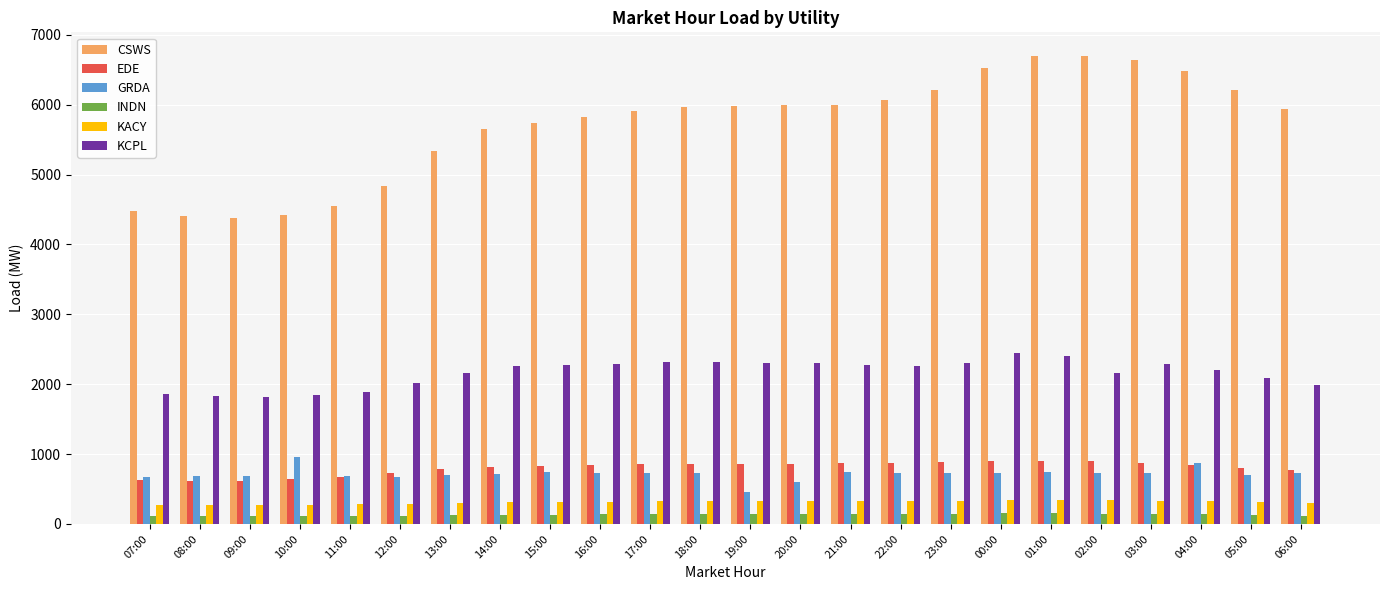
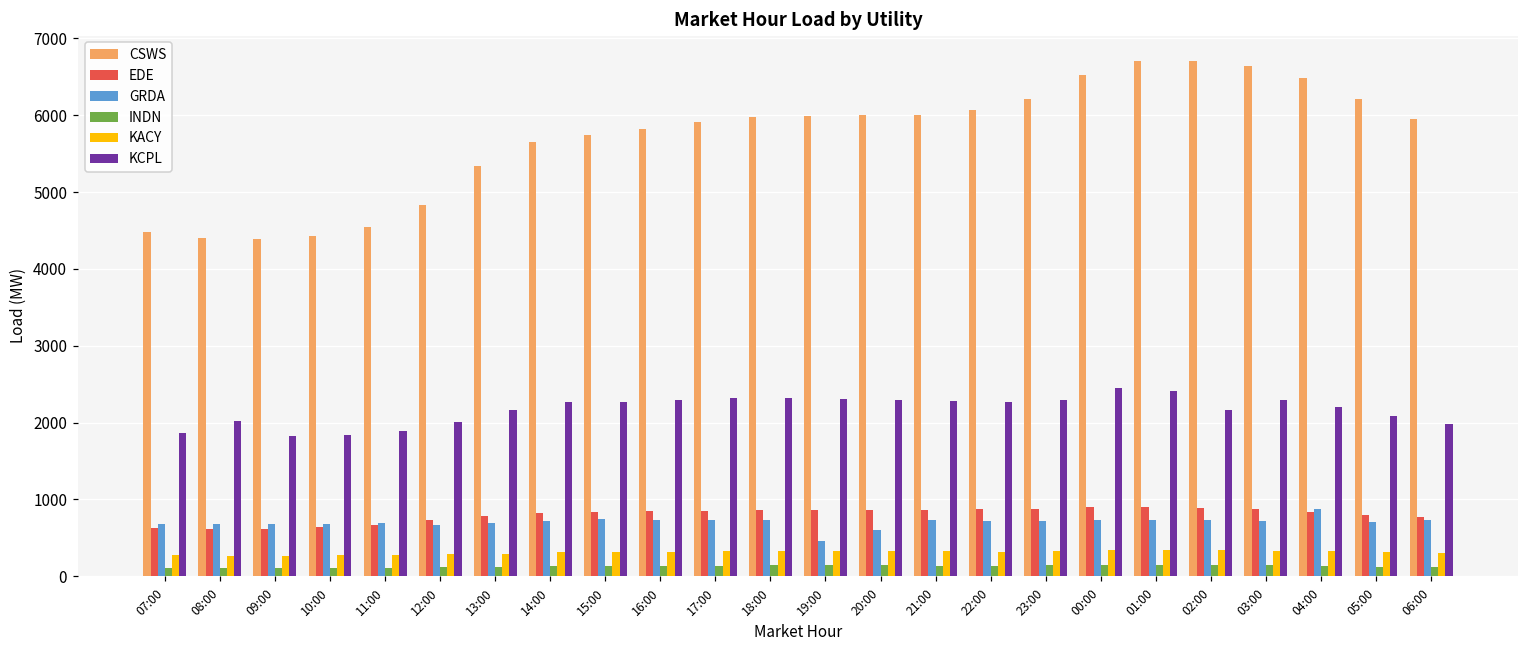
  {
    "CSWS": {
      "07:00": 4500,
      "08:00": 4400,
      "09:00": 4400,
      "10:00": 4400,
      "11:00": 4500,
      "12:00": 4800,
      "13:00": 5300,
      "14:00": 5700,
      "15:00": 5700,
      "16:00": 5800,
      "17:00": 5900,
      "18:00": 6000,
      "19:00": 6000,
      "20:00": 6000,
      "21:00": 6000,
      "22:00": 6100,
      "23:00": 6200,
      "00:00": 6500,
      "01:00": 6700,
      "02:00": 6700,
      "03:00": 6600,
      "04:00": 6500,
      "05:00": 6200,
      "06:00": 5900
    },
    "EDE": {
      "07:00": 600,
      "08:00": 600,
      "09:00": 600,
      "10:00": 600,
      "11:00": 700,
      "12:00": 700,
      "13:00": 800,
      "14:00": 800,
      "15:00": 800,
      "16:00": 800,
      "17:00": 900,
      "18:00": 900,
      "19:00": 900,
      "20:00": 900,
      "21:00": 900,
      "22:00": 900,
      "23:00": 900,
      "00:00": 900,
      "01:00": 900,
      "02:00": 900,
      "03:00": 900,
      "04:00": 800,
      "05:00": 800,
      "06:00": 800
    },
    "GRDA": {
      "07:00": 700,
      "08:00": 700,
      "09:00": 700,
-     "10:00": 1000,
+     "10:00": 700,
      "11:00": 700,
      "12:00": 700,
      "13:00": 700,
      "14:00": 700,
      "15:00": 700,
      "16:00": 700,
      "17:00": 700,
      "18:00": 700,
      "19:00": 500,
      "20:00": 600,
      "21:00": 700,
      "22:00": 700,
      "23:00": 700,
      "00:00": 700,
      "01:00": 700,
      "02:00": 700,
      "03:00": 700,
      "04:00": 900,
      "05:00": 700,
      "06:00": 700
    },
    "INDN": {
      "07:00": 100,
      "08:00": 100,
      "09:00": 100,
      "10:00": 100,
      "11:00": 100,
      "12:00": 100,
      "13:00": 100,
      "14:00": 100,
      "15:00": 100,
      "16:00": 100,
      "17:00": 100,
      "18:00": 100,
      "19:00": 100,
      "20:00": 100,
      "21:00": 100,
      "22:00": 100,
      "23:00": 100,
      "00:00": 200,
      "01:00": 200,
      "02:00": 100,
      "03:00": 100,
      "04:00": 100,
      "05:00": 100,
      "06:00": 100
    },
    "KACY": {
      "07:00": 300,
      "08:00": 300,
      "09:00": 300,
      "10:00": 300,
      "11:00": 300,
      "12:00": 300,
      "13:00": 300,
      "14:00": 300,
      "15:00": 300,
      "16:00": 300,
      "17:00": 300,
      "18:00": 300,
      "19:00": 300,
      "20:00": 300,
      "21:00": 300,
      "22:00": 300,
      "23:00": 300,
      "00:00": 300,
      "01:00": 300,
      "02:00": 300,
      "03:00": 300,
      "04:00": 300,
      "05:00": 300,
      "06:00": 300
    },
    "KCPL": {
      "07:00": 1900,
-     "08:00": 1800,
+     "08:00": 2000,
      "09:00": 1800,
      "10:00": 1800,
      "11:00": 1900,
      "12:00": 2000,
      "13:00": 2200,
      "14:00": 2300,
      "15:00": 2300,
      "16:00": 2300,
      "17:00": 2300,
      "18:00": 2300,
      "19:00": 2300,
      "20:00": 2300,
      "21:00": 2300,
      "22:00": 2300,
      "23:00": 2300,
      "00:00": 2500,
      "01:00": 2400,
      "02:00": 2200,
      "03:00": 2300,
      "04:00": 2200,
      "05:00": 2100,
      "06:00": 2000
    }
  }
